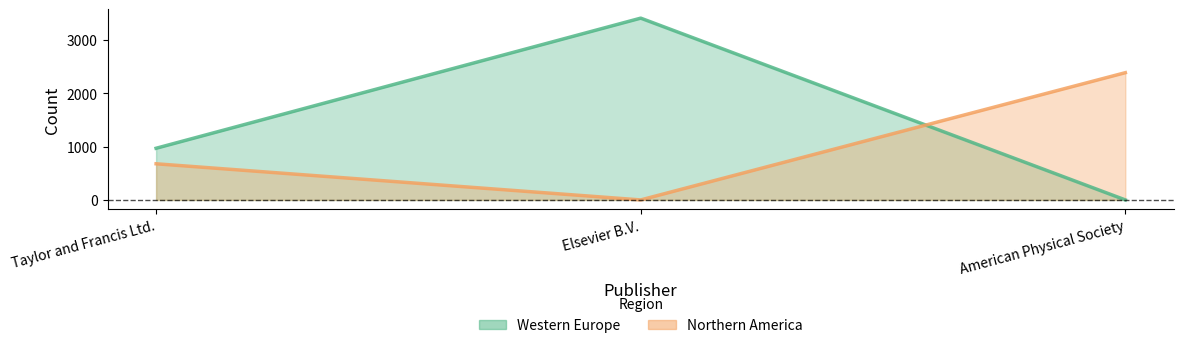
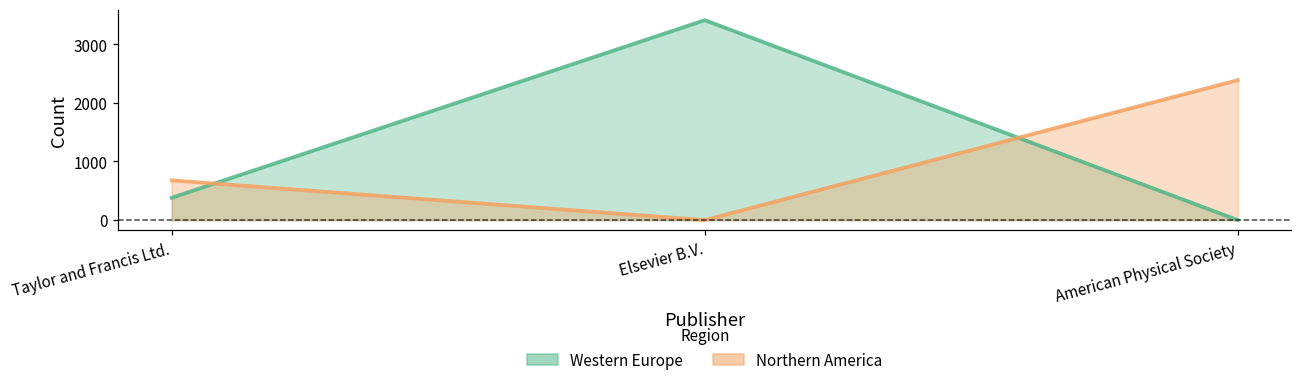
  {
    "Western Europe": {
-     "Taylor and Francis Ltd.": 1000,
+     "Taylor and Francis Ltd.": 400,
      "Elsevier B.V.": 3400,
      "American Physical Society": 0
    },
    "Northern America": {
      "Taylor and Francis Ltd.": 700,
      "Elsevier B.V.": 0,
      "American Physical Society": 2400
    }
  }
